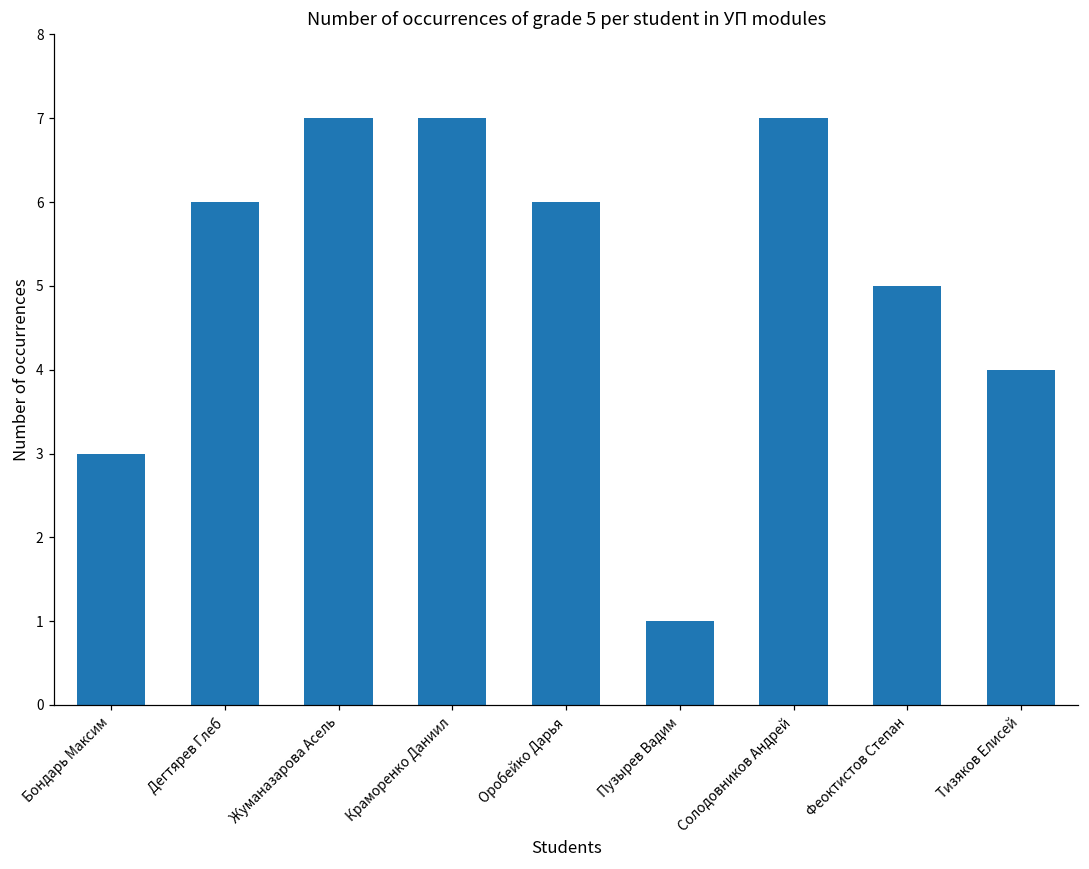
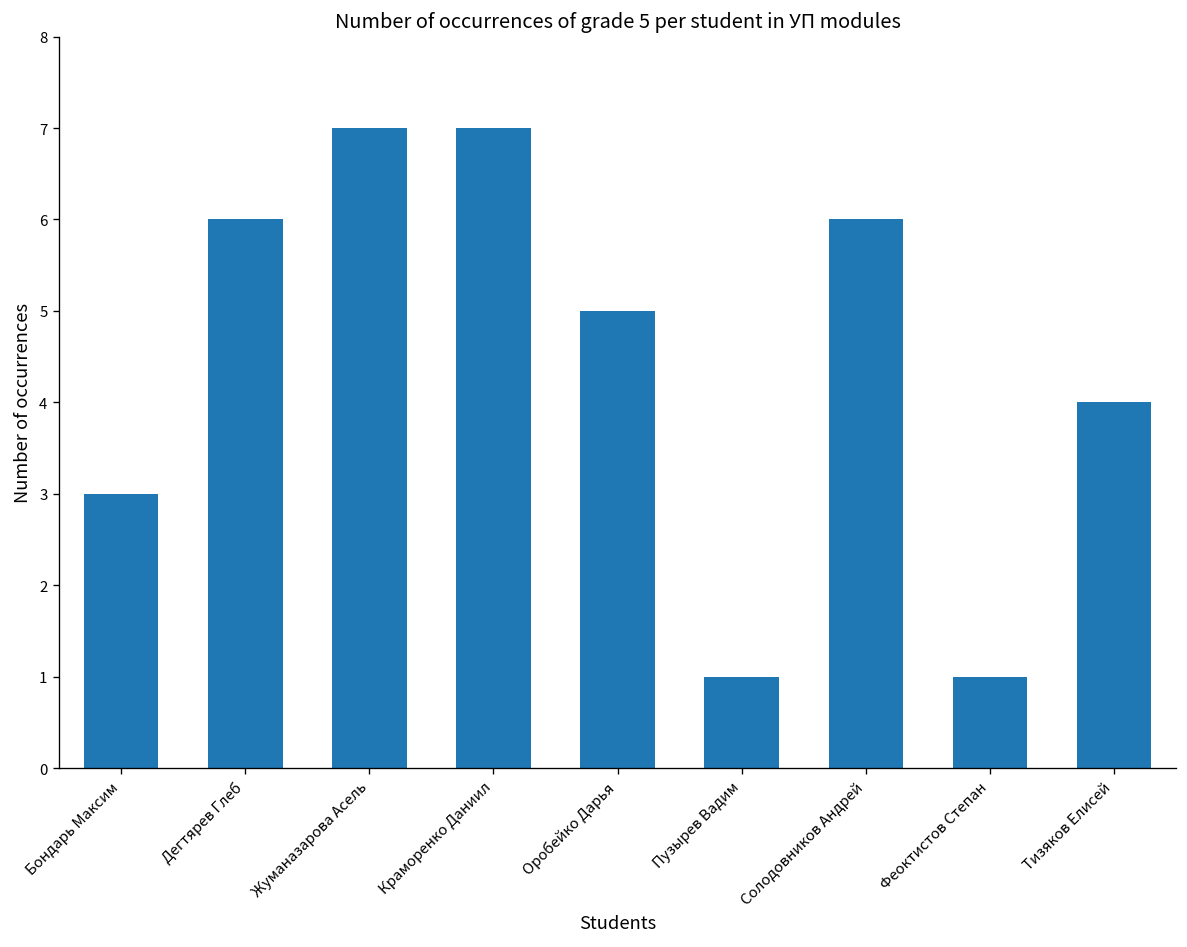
  {
    "Бондарь Максим": 3,
    "Дегтярев Глеб": 6,
    "Жуманазарова Асель": 7,
    "Краморенко Даниил": 7,
-   "Оробейко Дарья": 6,
+   "Оробейко Дарья": 5,
    "Пузырев Вадим": 1,
-   "Солодовников Андрей": 7,
-   "Феоктистов Степан": 5,
+   "Солодовников Андрей": 6,
+   "Феоктистов Степан": 1,
    "Тизяков Елисей": 4
  }
